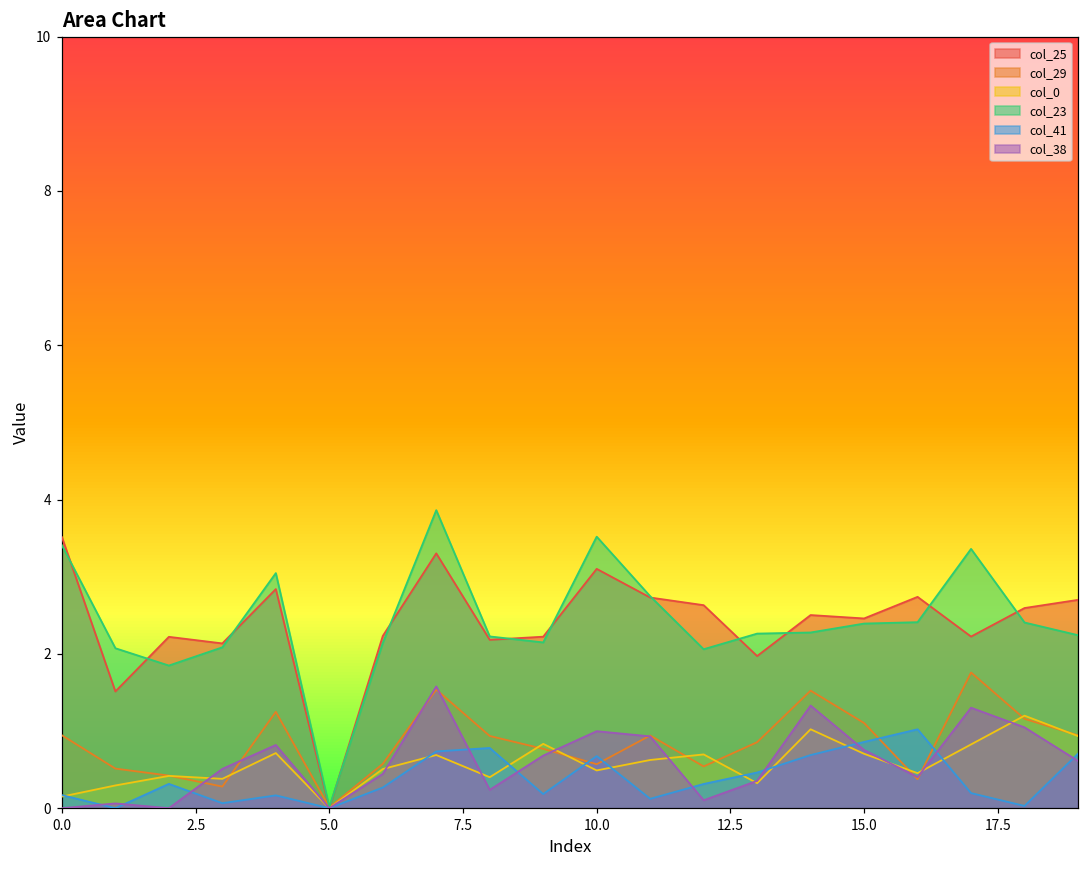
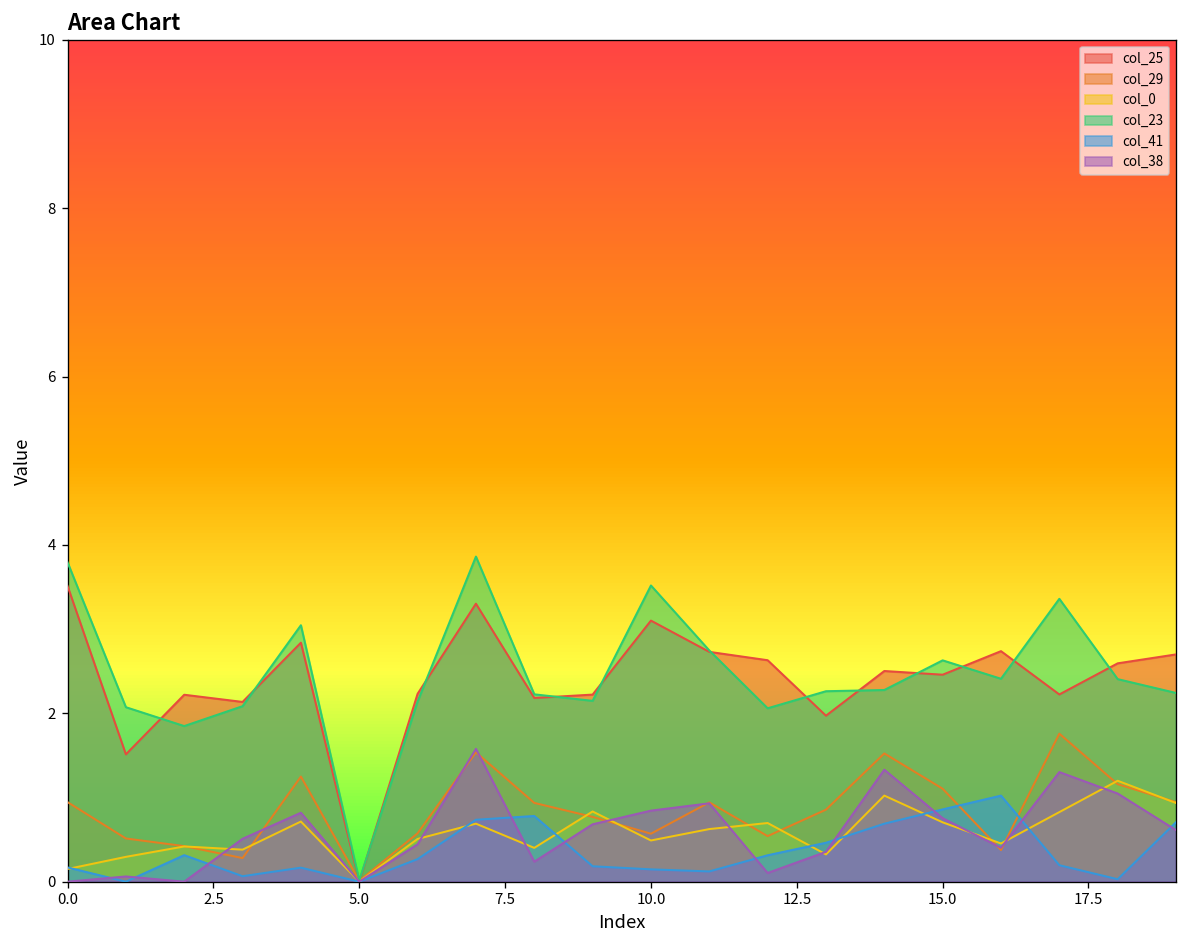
  {
    "col_0": {
      "10.0": 0.5,
      "15.0": 0.7
    },
    "col_23": {
-     "0.0": 3.4,
+     "0.0": 3.8,
      "10.0": 3.5,
-     "15.0": 2.4
+     "15.0": 2.6
    },
    "col_41": {
-     "10.0": 0.7,
+     "10.0": 0.1,
      "15.0": 0.9
    },
    "col_38": {
      "0.0": 0.0,
-     "10.0": 1.0,
+     "10.0": 0.8,
      "15.0": 0.8
    }
  }
